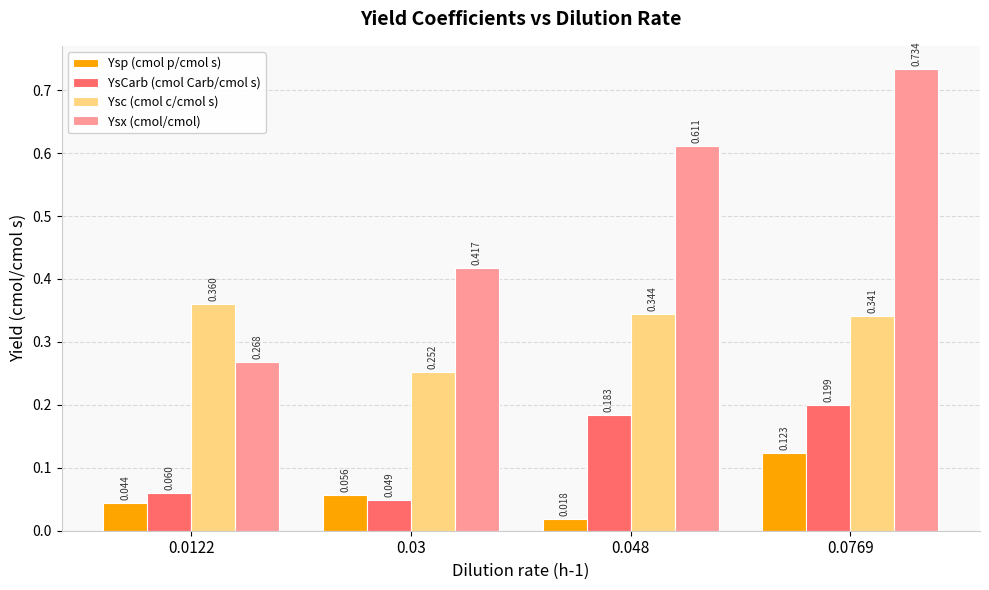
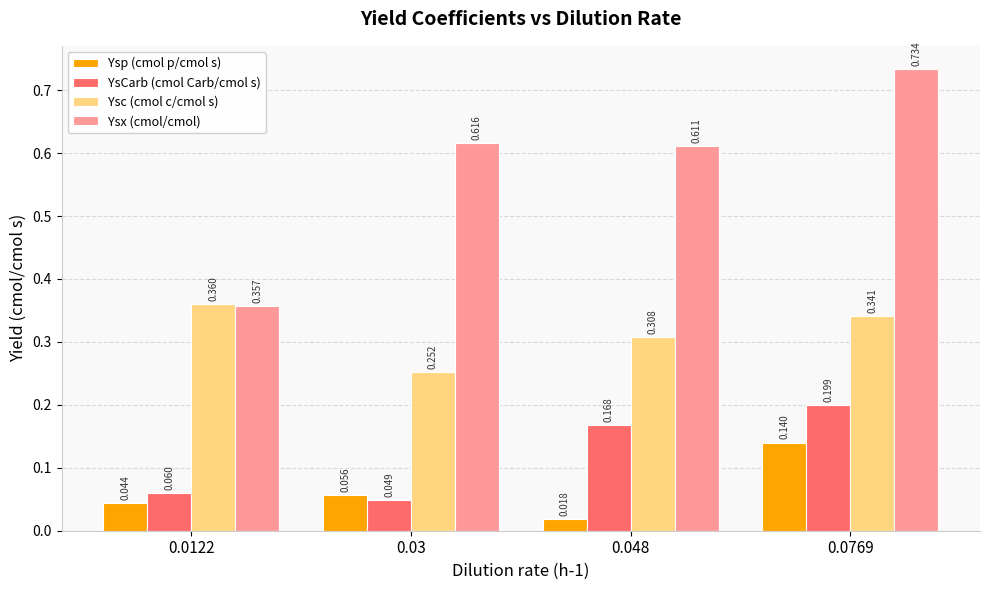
  {
    "Ysp (cmol p/cmol s)": {
      "0.0122": 0.044,
      "0.03": 0.056,
      "0.048": 0.018,
-     "0.0769": 0.123
+     "0.0769": 0.140
    },
    "YsCarb (cmol Carb/cmol s)": {
      "0.0122": 0.060,
      "0.03": 0.049,
-     "0.048": 0.183,
+     "0.048": 0.168,
      "0.0769": 0.199
    },
    "Ysc (cmol c/cmol s)": {
      "0.0122": 0.360,
      "0.03": 0.252,
-     "0.048": 0.344,
+     "0.048": 0.308,
      "0.0769": 0.341
    },
    "Ysx (cmol/cmol)": {
-     "0.0122": 0.268,
-     "0.03": 0.417,
+     "0.0122": 0.357,
+     "0.03": 0.616,
      "0.048": 0.611,
      "0.0769": 0.734
    }
  }
